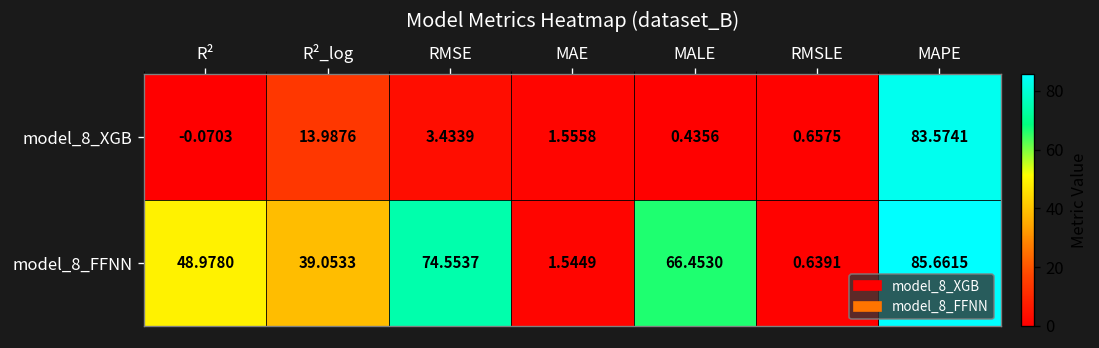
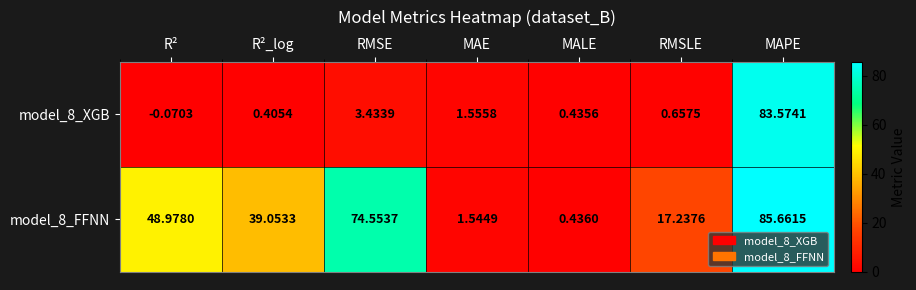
  {
    "model_8_XGB": {
      "R²": -0.0703,
-     "R²_log": 13.9876,
+     "R²_log": 0.4054,
      "RMSE": 3.4339,
      "MAE": 1.5558,
      "MALE": 0.4356,
      "RMSLE": 0.6575,
      "MAPE": 83.5741
    },
    "model_8_FFNN": {
      "R²": 48.9780,
      "R²_log": 39.0533,
      "RMSE": 74.5537,
      "MAE": 1.5449,
-     "MALE": 66.4530,
-     "RMSLE": 0.6391,
+     "MALE": 0.4360,
+     "RMSLE": 17.2376,
      "MAPE": 85.6615
    }
  }
